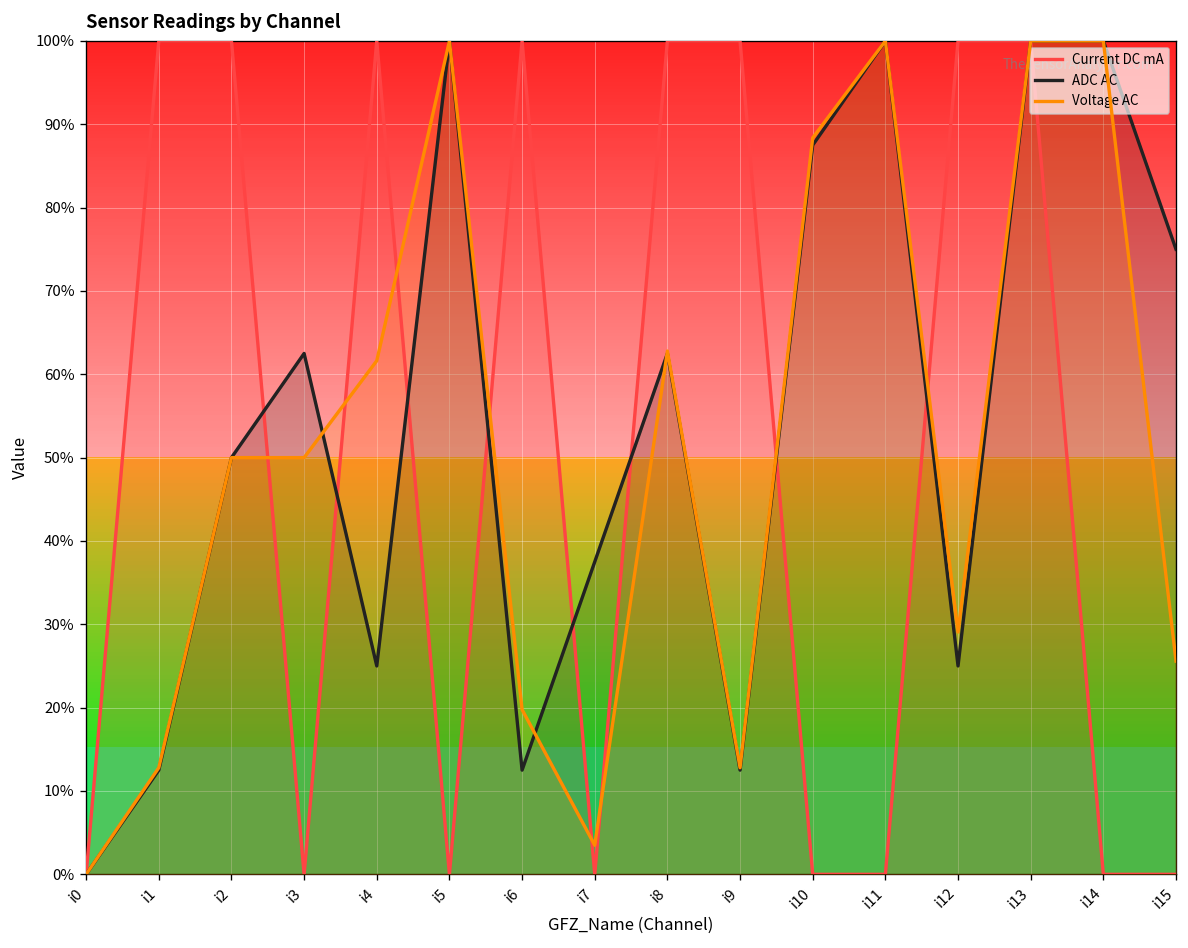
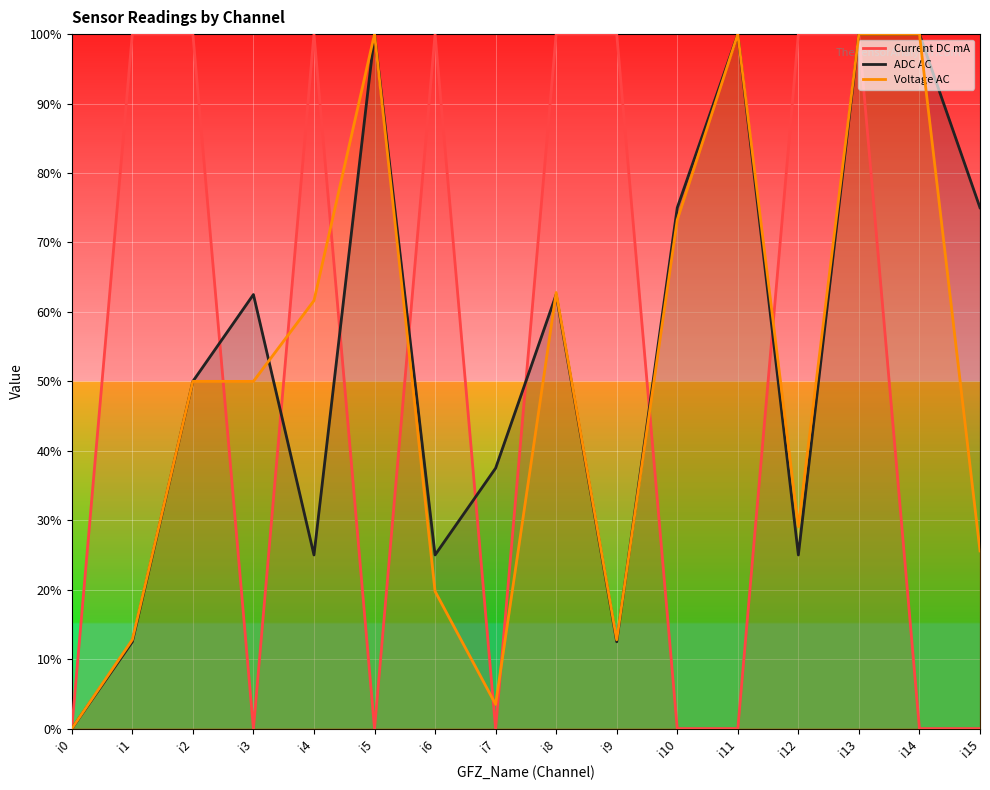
  {
    "Current DC mA": {
      "i1": "100%",
      "i2": "100%",
      "i3": "0%",
      "i4": "100%",
      "i5": "0%",
      "i6": "100%",
      "i7": "0%",
      "i8": "100%",
      "i9": "100%",
      "i10": "0%",
      "i11": "0%",
      "i12": "100%",
      "i14": "0%",
      "i15": "0%"
    },
    "ADC AC": {
      "i3": "63%",
      "i4": "25%",
-     "i6": "13%",
+     "i6": "25%",
      "i7": "38%",
-     "i10": "88%",
+     "i10": "75%",
      "i12": "25%",
      "i15": "75%"
    },
    "Voltage AC": {
      "i3": "50%",
      "i4": "62%",
      "i6": "20%",
      "i7": "3%",
-     "i10": "88%",
+     "i10": "73%",
      "i12": "29%",
      "i15": "26%"
    }
  }
